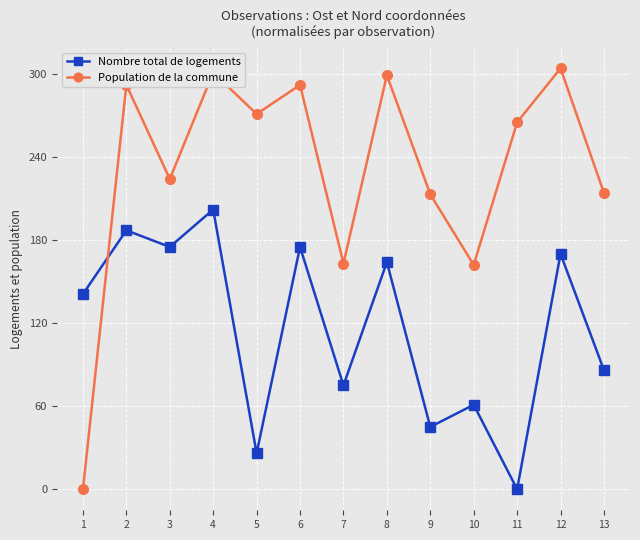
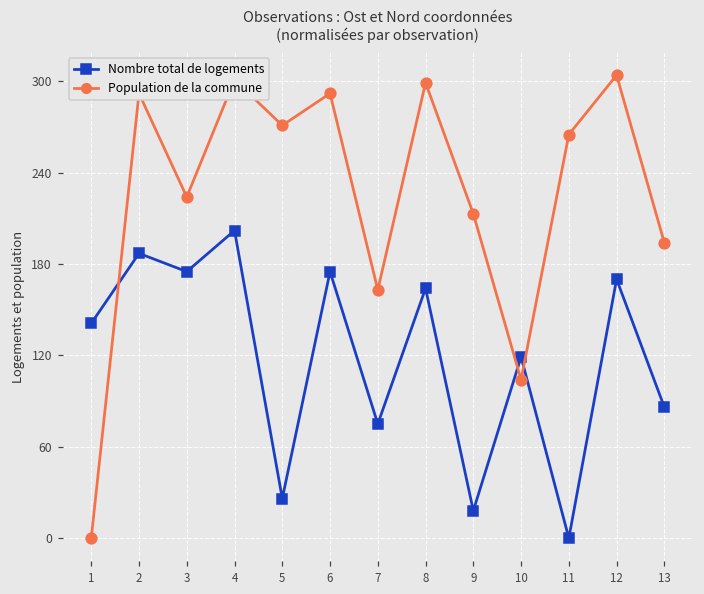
  {
    "Nombre total de logements": {
      "1": 141,
      "2": 187,
      "3": 175,
      "4": 202,
      "5": 26,
      "6": 175,
      "7": 75,
      "8": 164,
-     "9": 45,
-     "10": 61,
+     "9": 18,
+     "10": 119,
      "11": 0,
      "12": 170,
      "13": 86
    },
    "Population de la commune": {
      "1": 0,
      "3": 224,
      "5": 271,
      "6": 292,
      "7": 163,
      "8": 299,
      "9": 213,
-     "10": 162,
+     "10": 104,
      "11": 265,
      "12": 304,
-     "13": 214
+     "13": 194
    }
  }
